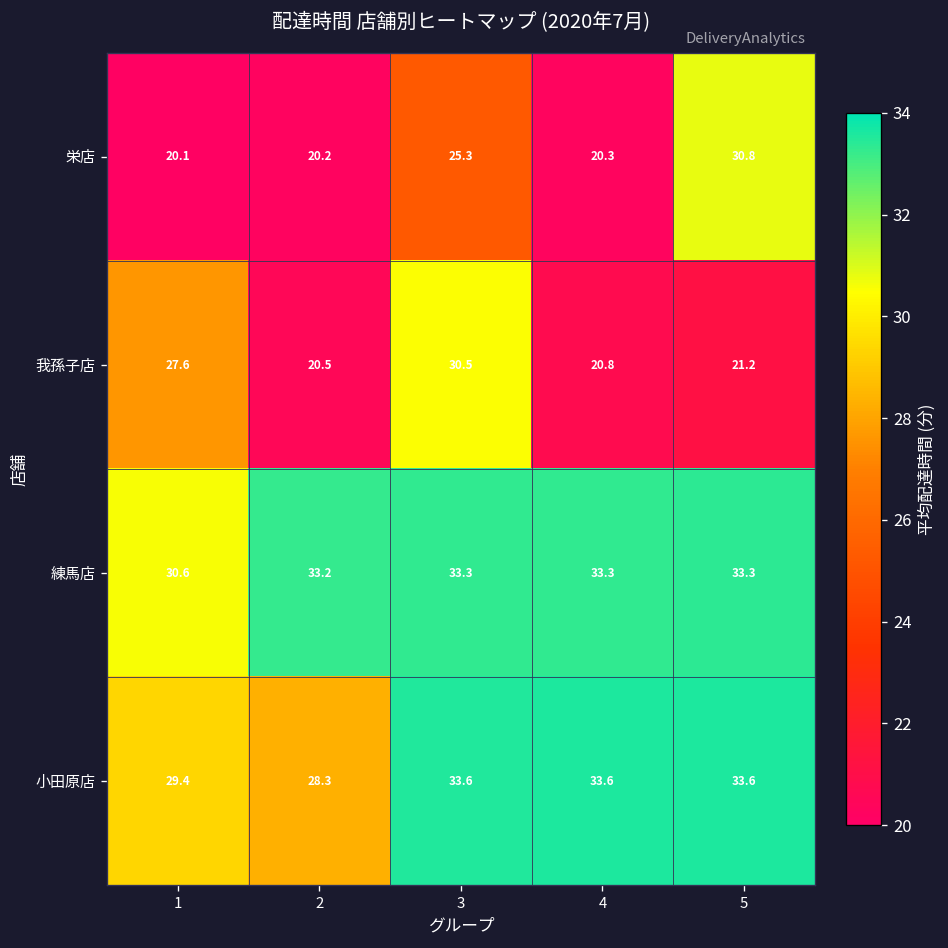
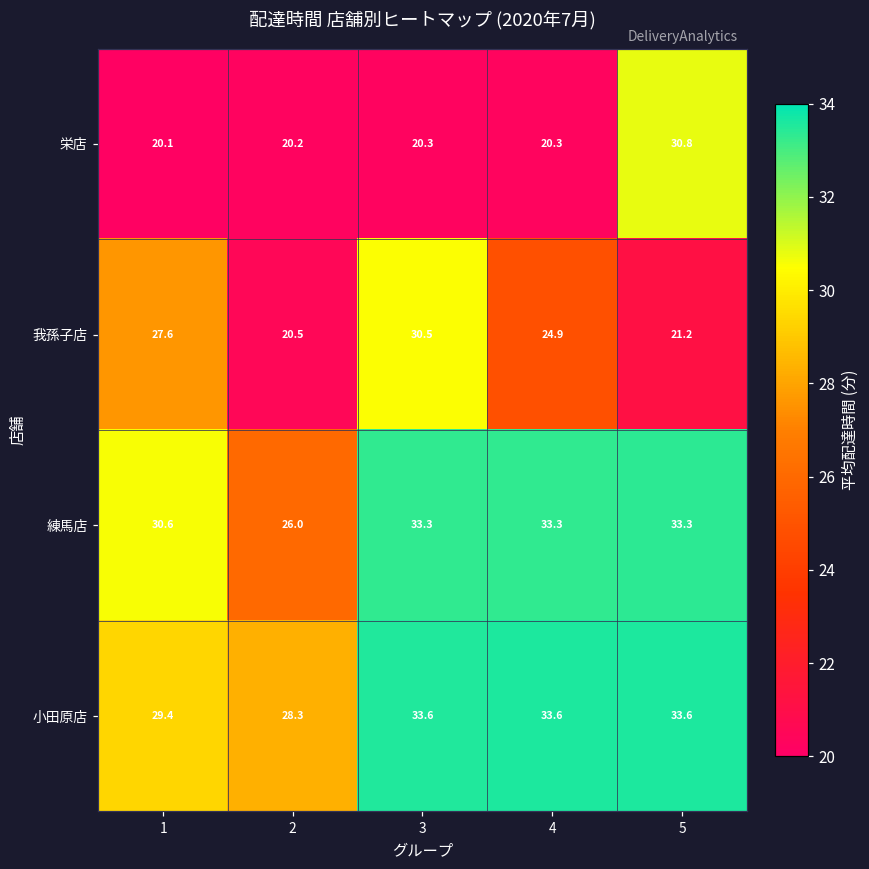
  {
    "栄店": {
      "1": 20.1,
      "2": 20.2,
-     "3": 25.3,
+     "3": 20.3,
      "4": 20.3,
      "5": 30.8
    },
    "我孫子店": {
      "1": 27.6,
      "2": 20.5,
      "3": 30.5,
-     "4": 20.8,
+     "4": 24.9,
      "5": 21.2
    },
    "練馬店": {
      "1": 30.6,
-     "2": 33.2,
+     "2": 26.0,
      "3": 33.3,
      "4": 33.3,
      "5": 33.3
    },
    "小田原店": {
      "1": 29.4,
      "2": 28.3,
      "3": 33.6,
      "4": 33.6,
      "5": 33.6
    }
  }
